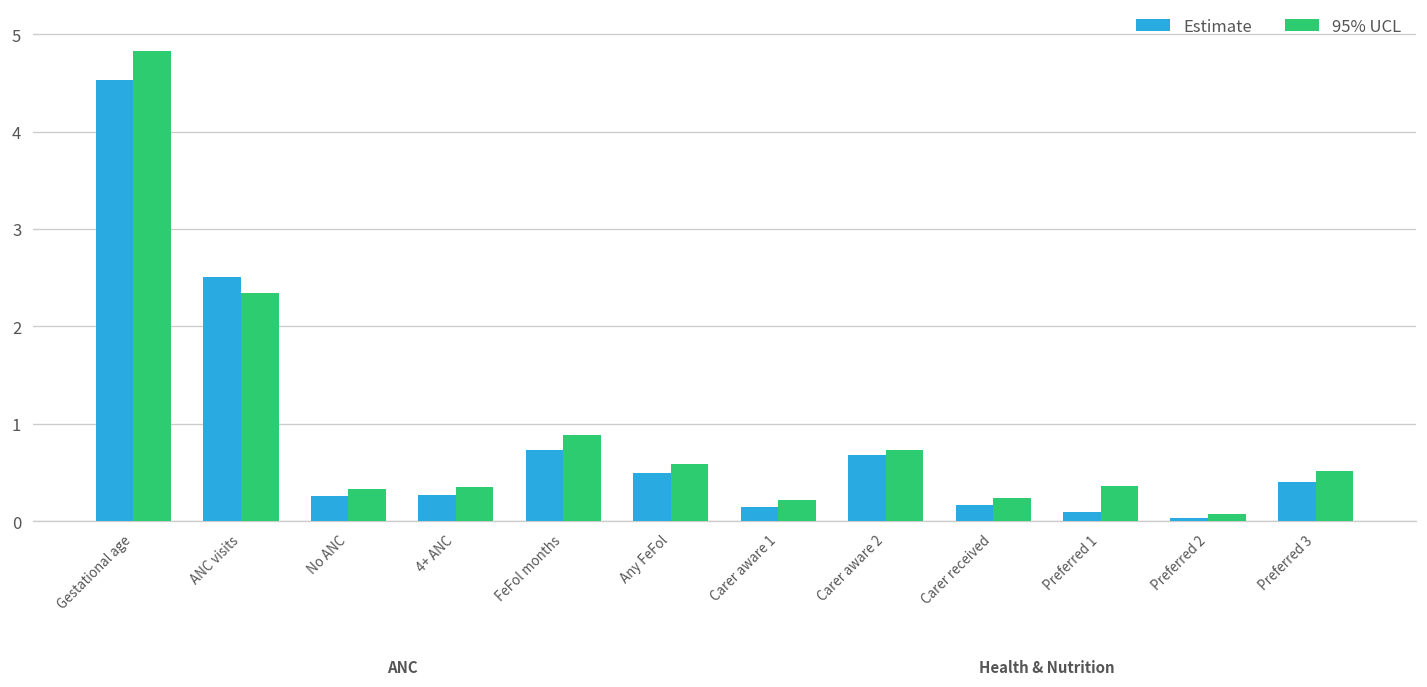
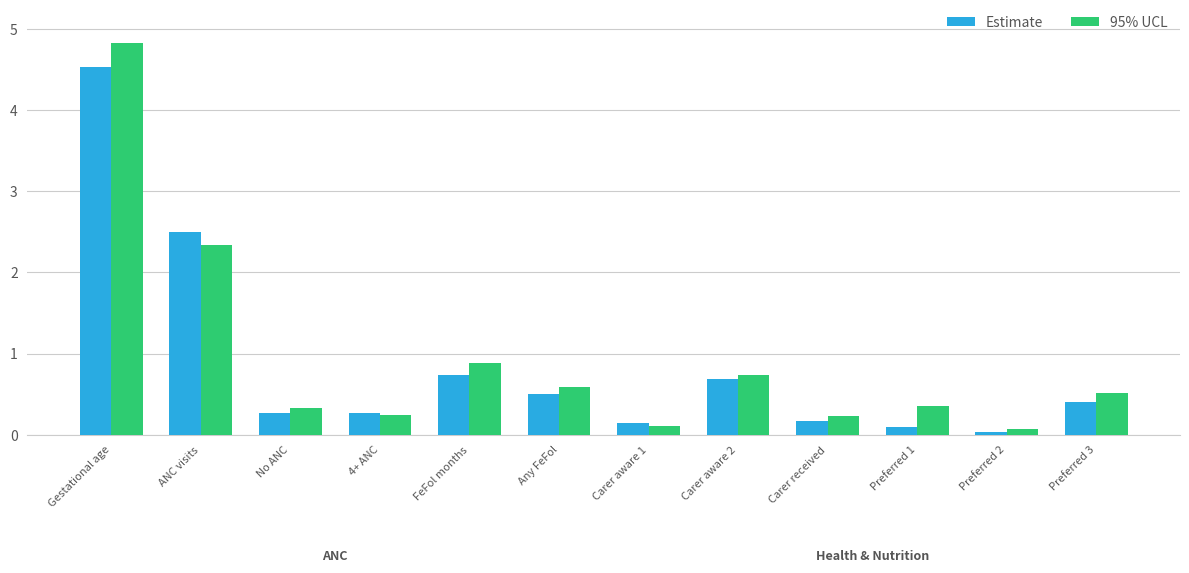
  {
    "Estimate": {
      "Gestational age": 4.5,
      "ANC visits": 2.5,
      "No ANC": 0.3,
      "4+ ANC": 0.3,
      "FeFol months": 0.7,
      "Any FeFol": 0.5,
      "Carer aware 1": 0.1,
      "Carer aware 2": 0.7,
      "Carer received": 0.2,
      "Preferred 1": 0.1,
      "Preferred 2": 0.0,
      "Preferred 3": 0.4
    },
    "95% UCL": {
      "Gestational age": 4.8,
      "ANC visits": 2.3,
      "No ANC": 0.3,
-     "4+ ANC": 0.4,
+     "4+ ANC": 0.2,
      "FeFol months": 0.9,
      "Any FeFol": 0.6,
-     "Carer aware 1": 0.2,
+     "Carer aware 1": 0.1,
      "Carer aware 2": 0.7,
      "Carer received": 0.2,
      "Preferred 1": 0.4,
      "Preferred 2": 0.1,
      "Preferred 3": 0.5
    }
  }
